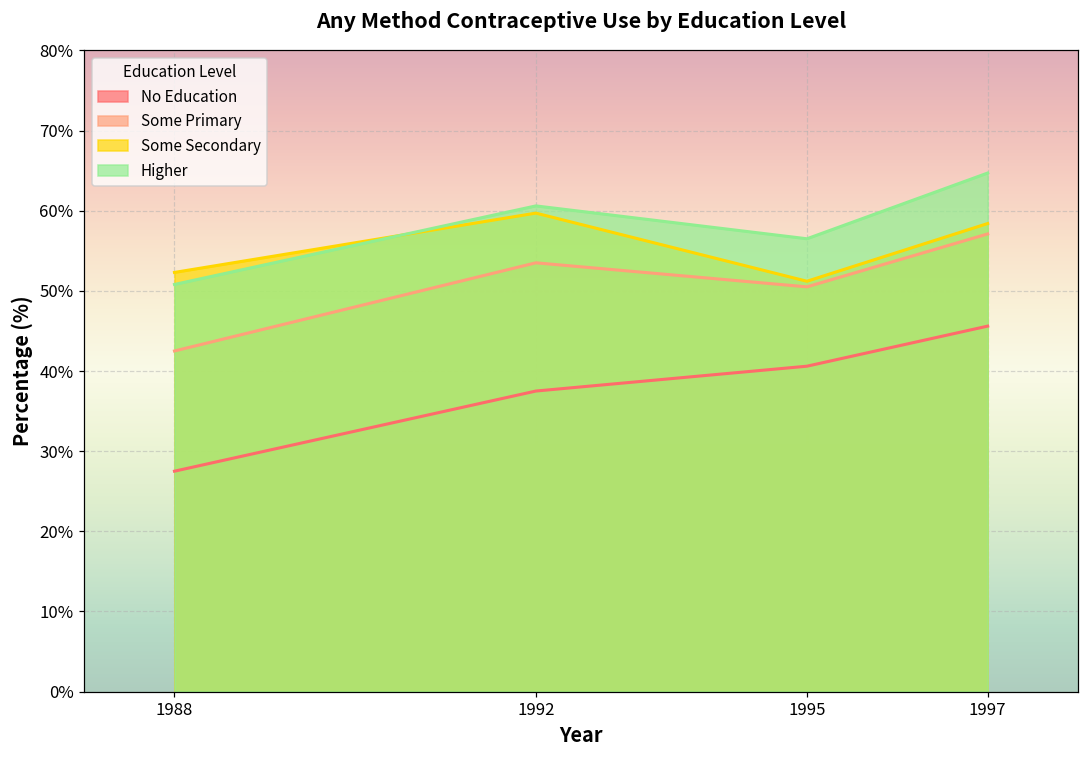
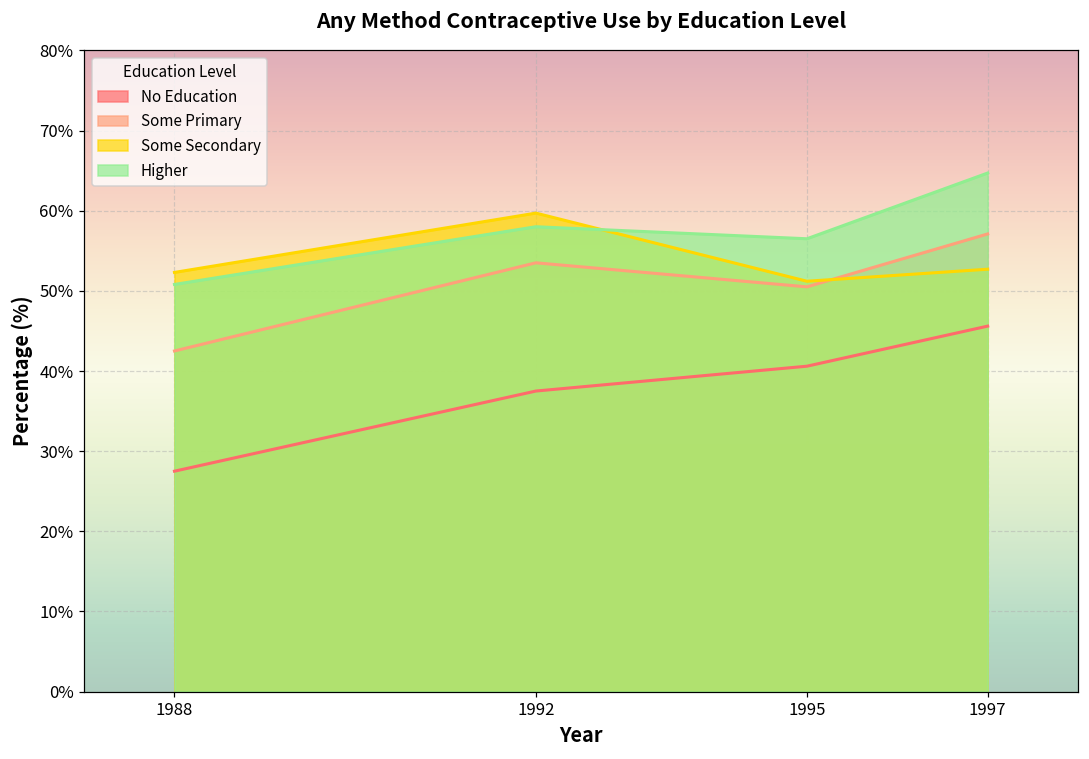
  {
    "Some Secondary": {
      "1988": "52%",
      "1992": "60%",
      "1995": "51%",
-     "1997": "58%"
+     "1997": "53%"
    },
    "Higher": {
      "1988": "51%",
-     "1992": "61%",
+     "1992": "58%",
      "1995": "57%",
      "1997": "65%"
    }
  }
